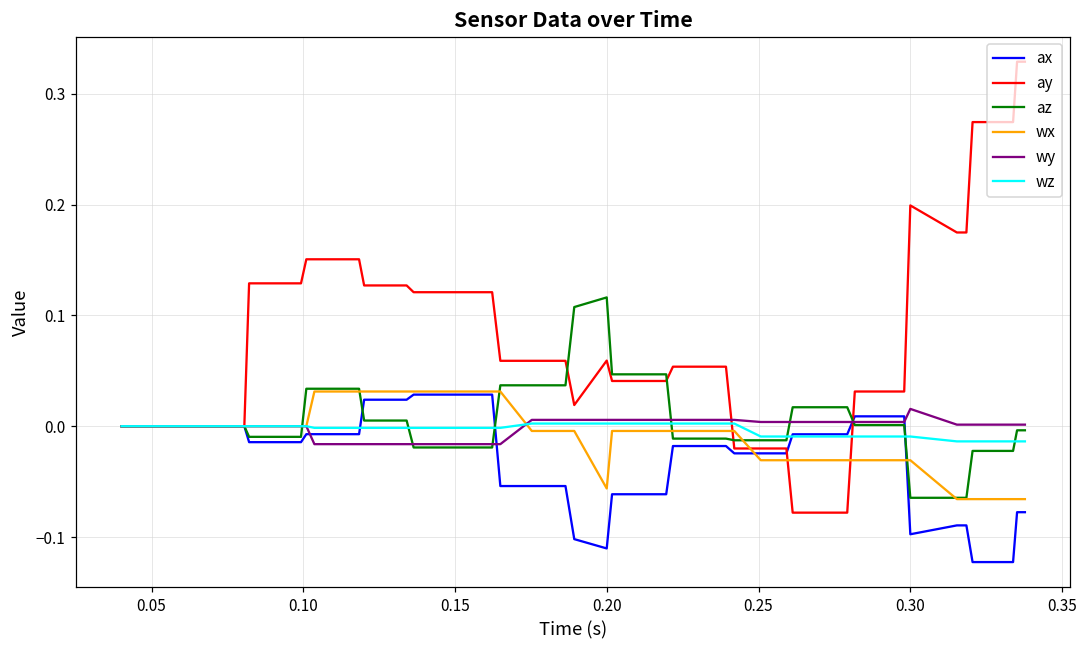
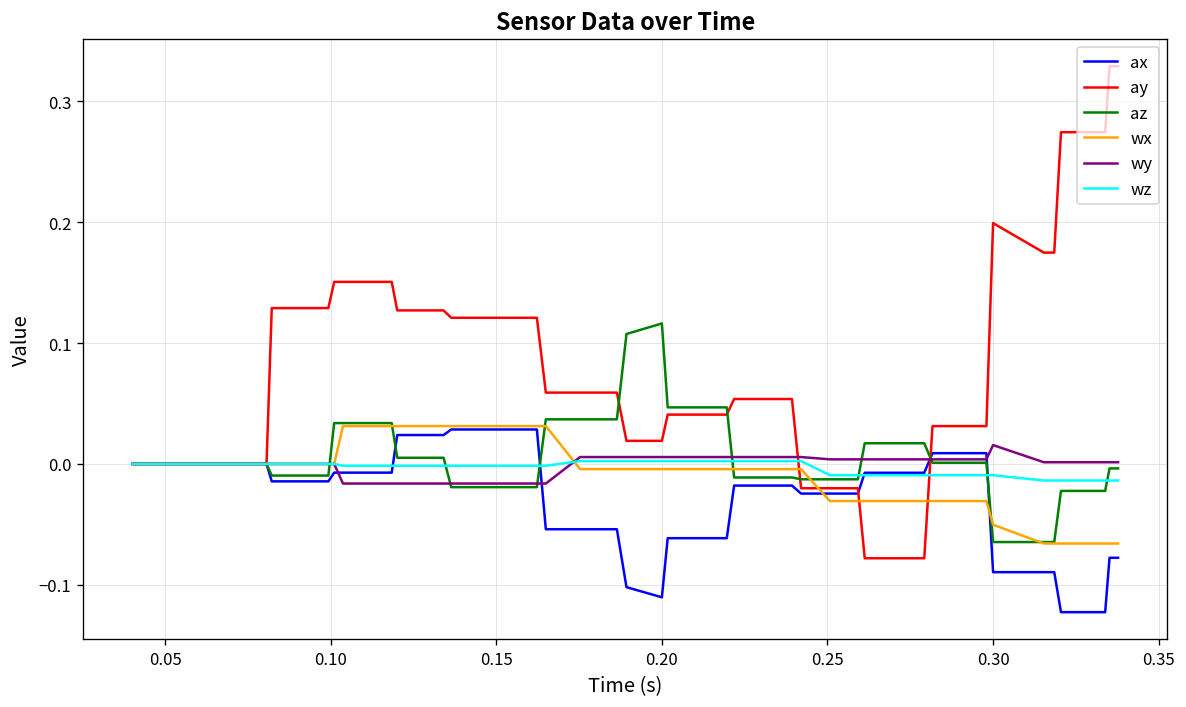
  {
    "ax": {
      "0.20": -0.110,
-     "0.30": -0.098
+     "0.30": -0.090
    },
    "ay": {
-     "0.20": 0.059,
+     "0.20": 0.019,
      "0.30": 0.199
    },
    "az": {
      "0.20": 0.116,
      "0.30": -0.065
    },
    "wx": {
-     "0.20": -0.056,
-     "0.30": -0.031
+     "0.20": -0.004,
+     "0.30": -0.050
    },
    "wy": {
      "0.20": 0.006,
      "0.30": 0.016
    },
    "wz": {
      "0.20": 0.002,
      "0.30": -0.009
    }
  }
